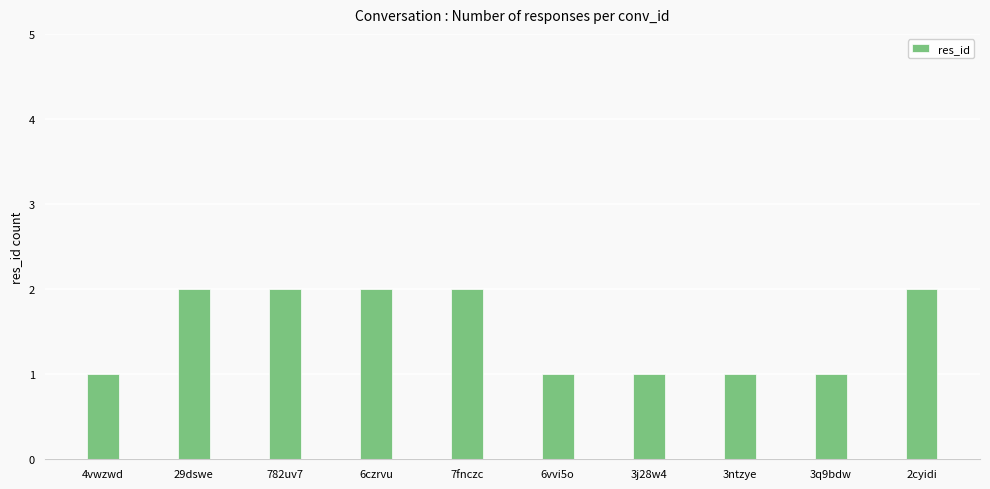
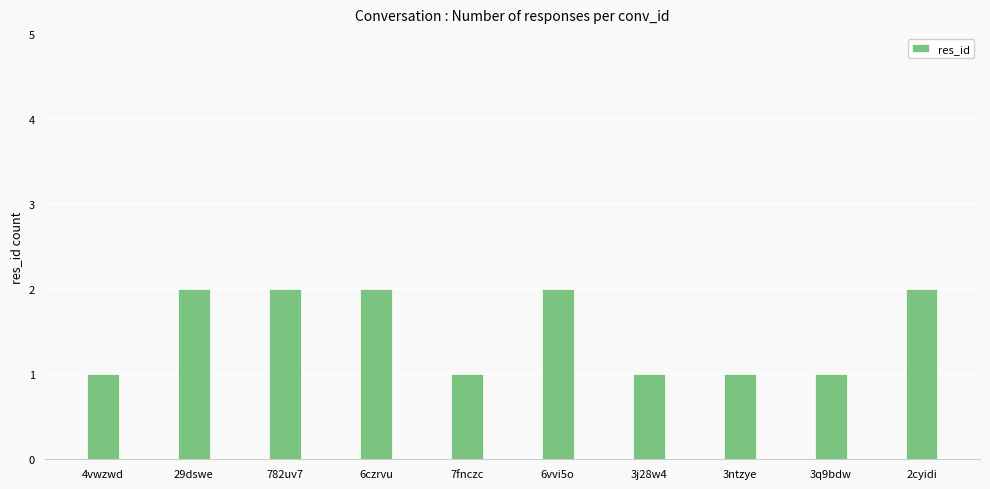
  {
    "4vwzwd": 1,
    "29dswe": 2,
    "782uv7": 2,
    "6czrvu": 2,
-   "7fnczc": 2,
-   "6vvi5o": 1,
+   "7fnczc": 1,
+   "6vvi5o": 2,
    "3j28w4": 1,
    "3ntzye": 1,
    "3q9bdw": 1,
    "2cyidi": 2
  }
